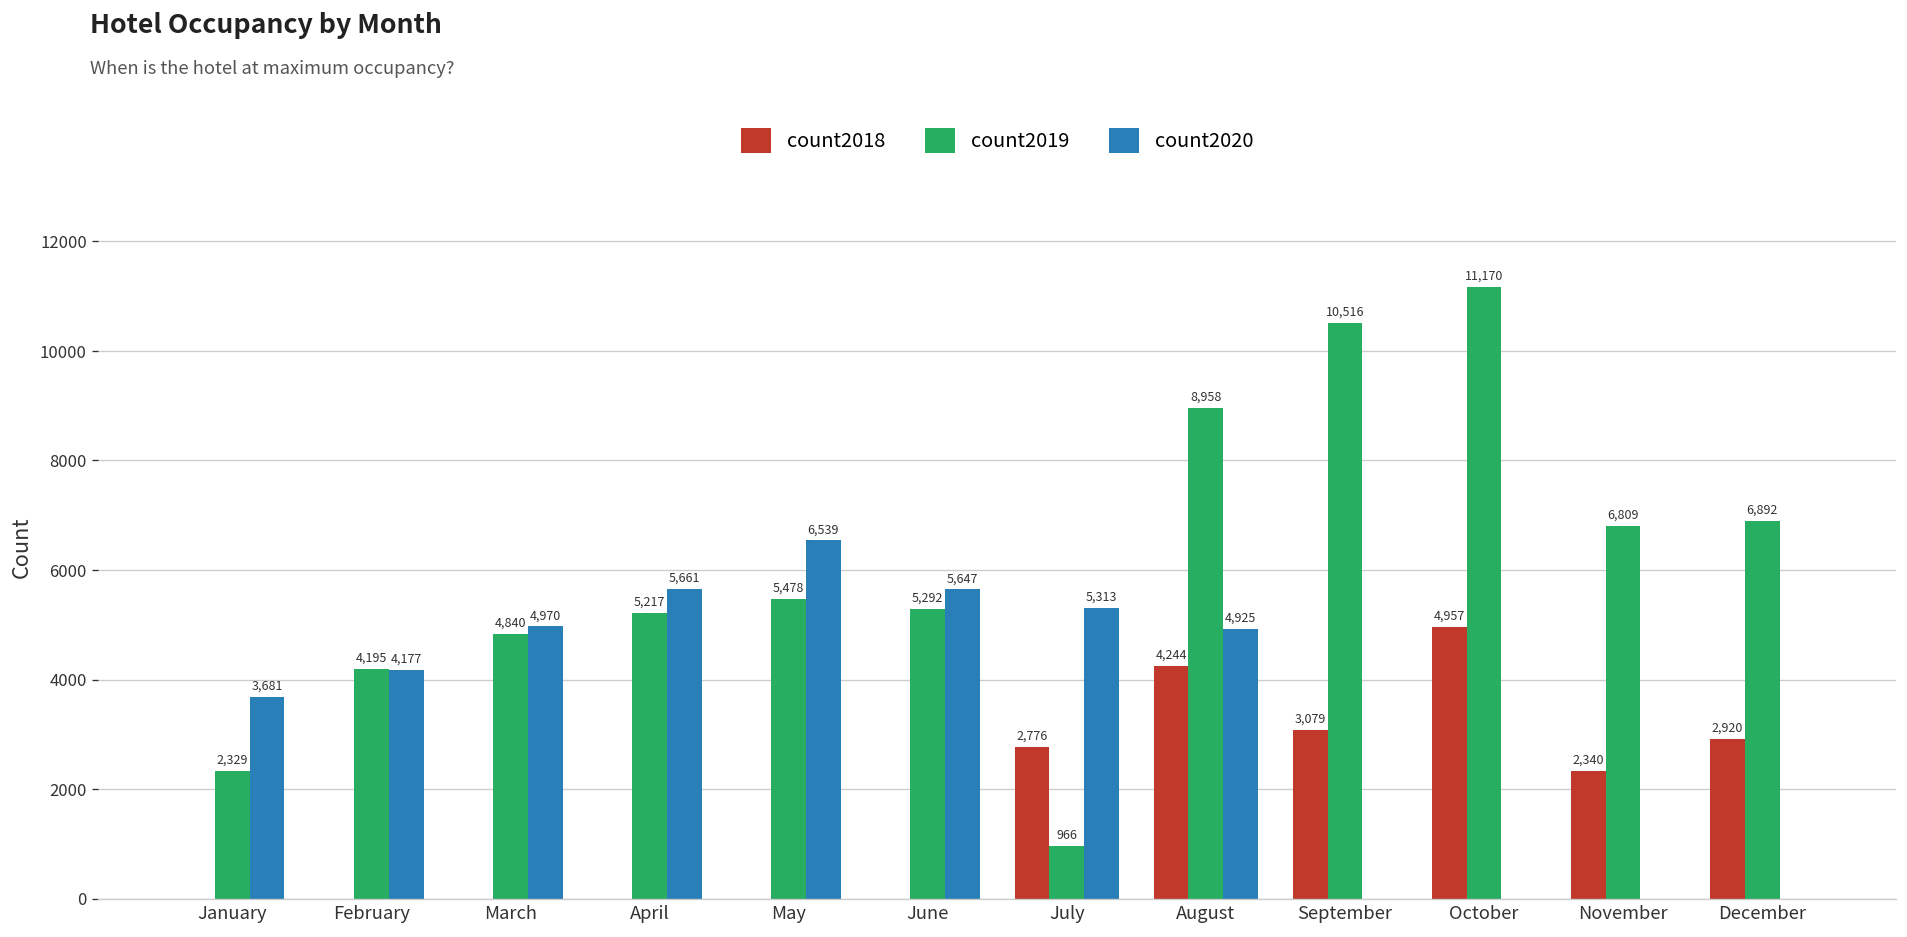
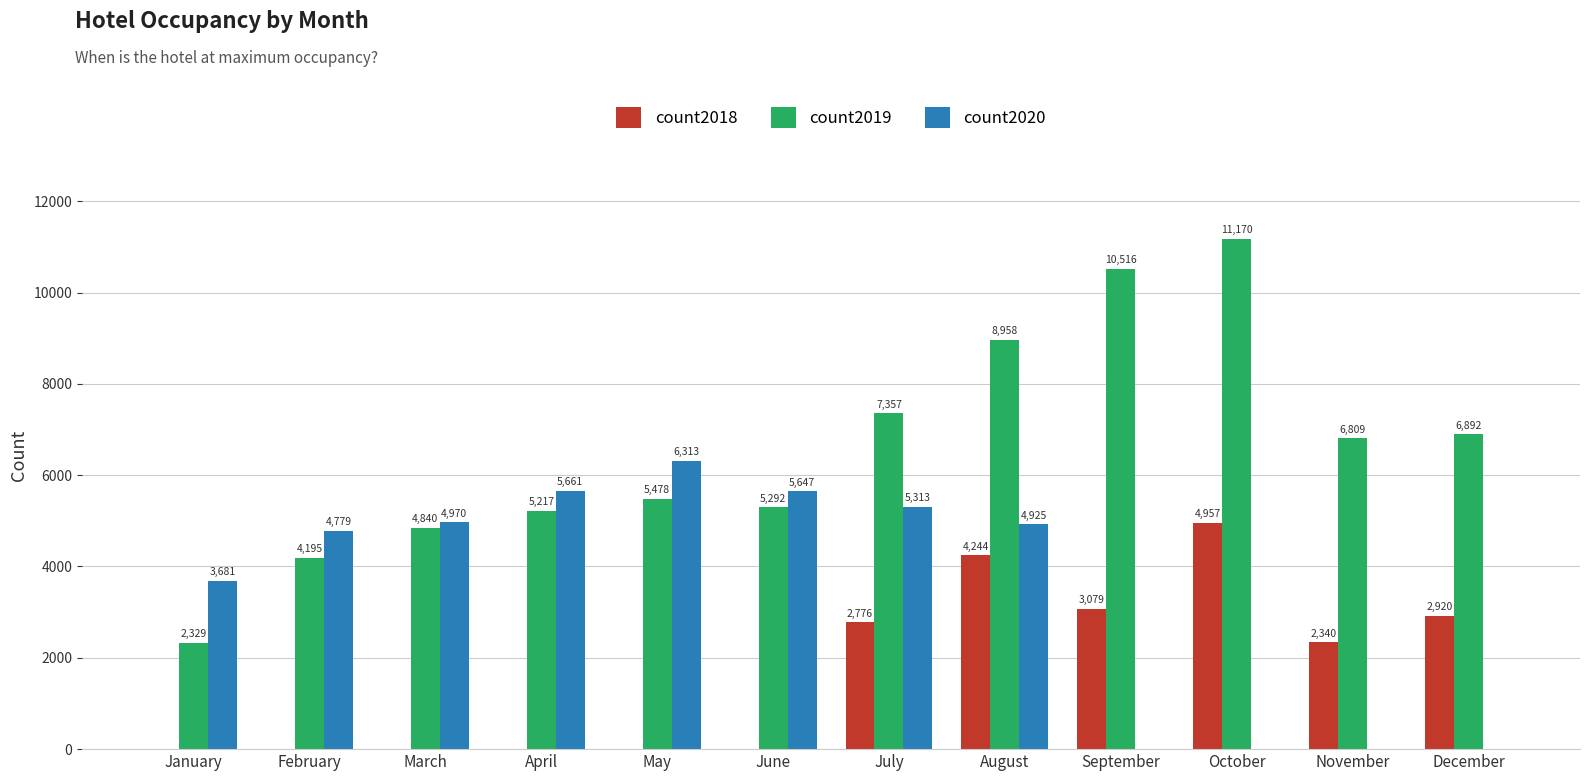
  {
    "count2018": {
      "July": "2,776",
      "August": "4,244",
      "September": "3,079",
      "October": "4,957",
      "November": "2,340",
      "December": "2,920"
    },
    "count2019": {
      "January": "2,329",
      "February": "4,195",
      "March": "4,840",
      "April": "5,217",
      "May": "5,478",
      "June": "5,292",
-     "July": "966",
+     "July": "7,357",
      "August": "8,958",
      "September": "10,516",
      "October": "11,170",
      "November": "6,809",
      "December": "6,892"
    },
    "count2020": {
      "January": "3,681",
-     "February": "4,177",
+     "February": "4,779",
      "March": "4,970",
      "April": "5,661",
-     "May": "6,539",
+     "May": "6,313",
      "June": "5,647",
      "July": "5,313",
      "August": "4,925"
    }
  }
